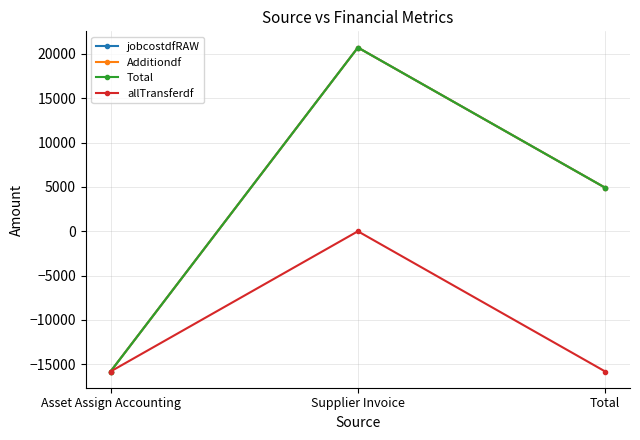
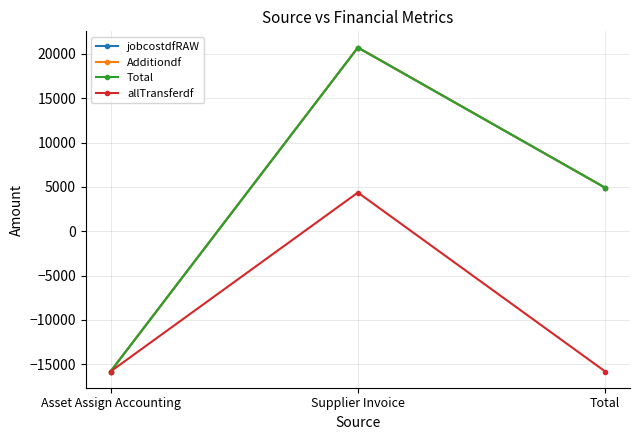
  {
    "Total": {
      "Supplier Invoice": 21000,
      "Total": 5000
    },
    "allTransferdf": {
-     "Supplier Invoice": 0,
+     "Supplier Invoice": 4000,
      "Total": -16000
    }
  }
